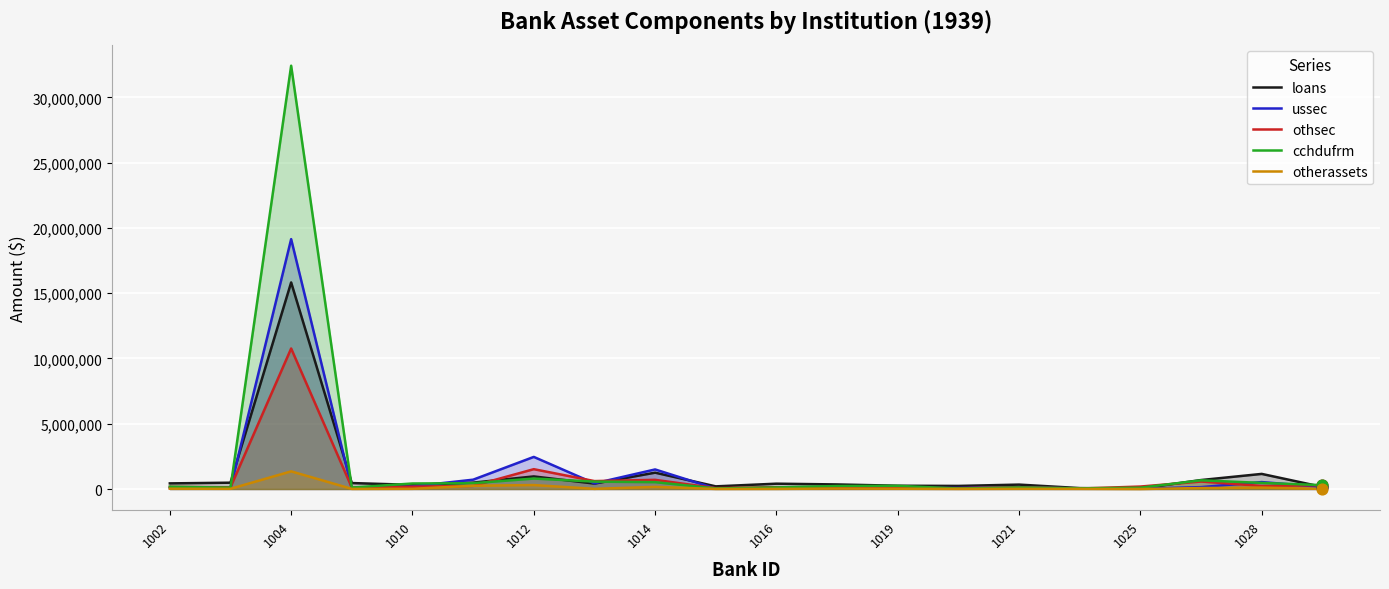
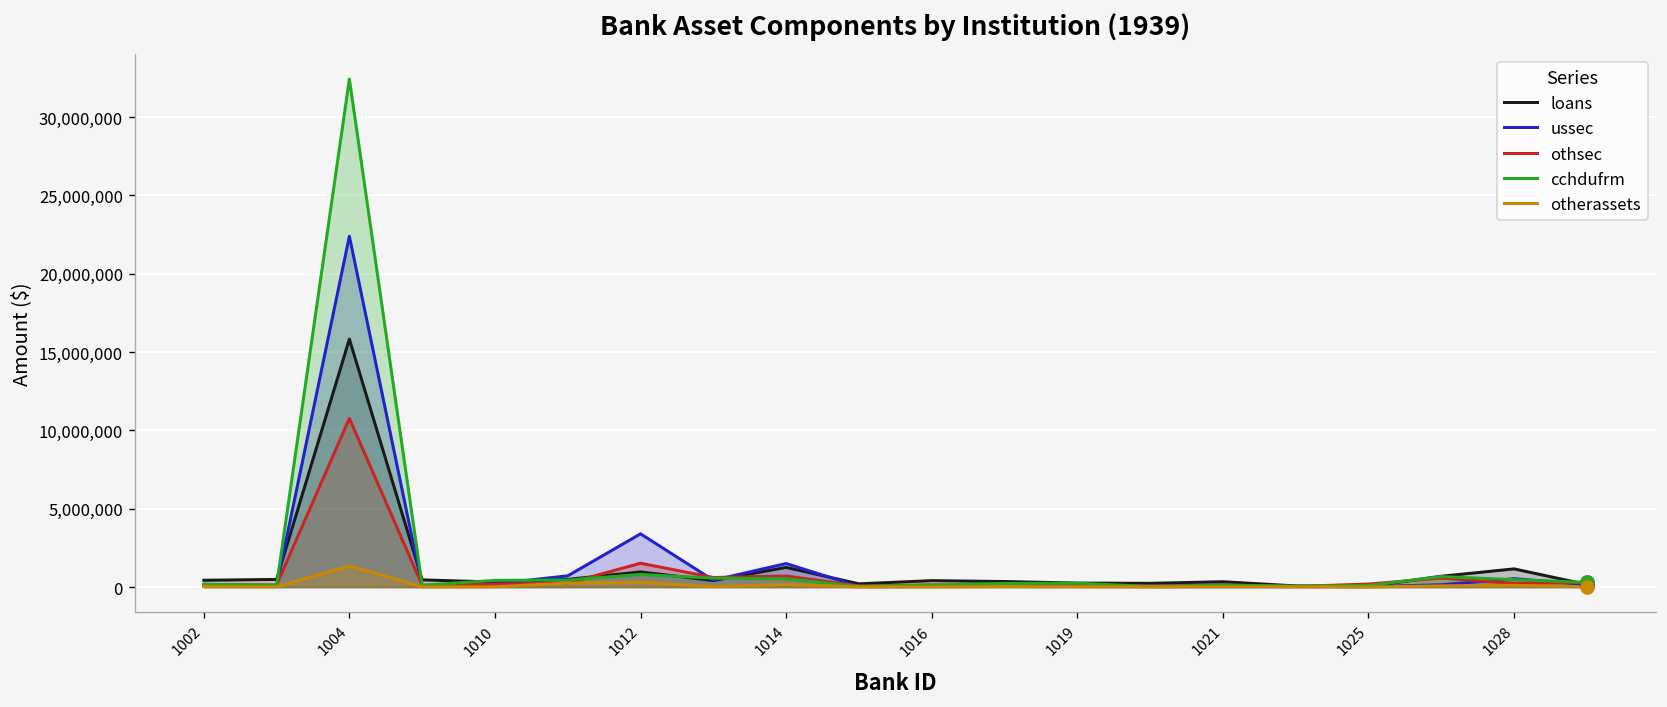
  {
    "ussec": {
-     "1004": "19,100,000",
-     "1012": "2,500,000",
+     "1004": "22,400,000",
+     "1012": "3,400,000",
      "1014": "1,500,000"
    },
    "cchdufrm": {
      "1004": "32,400,000"
    }
  }
